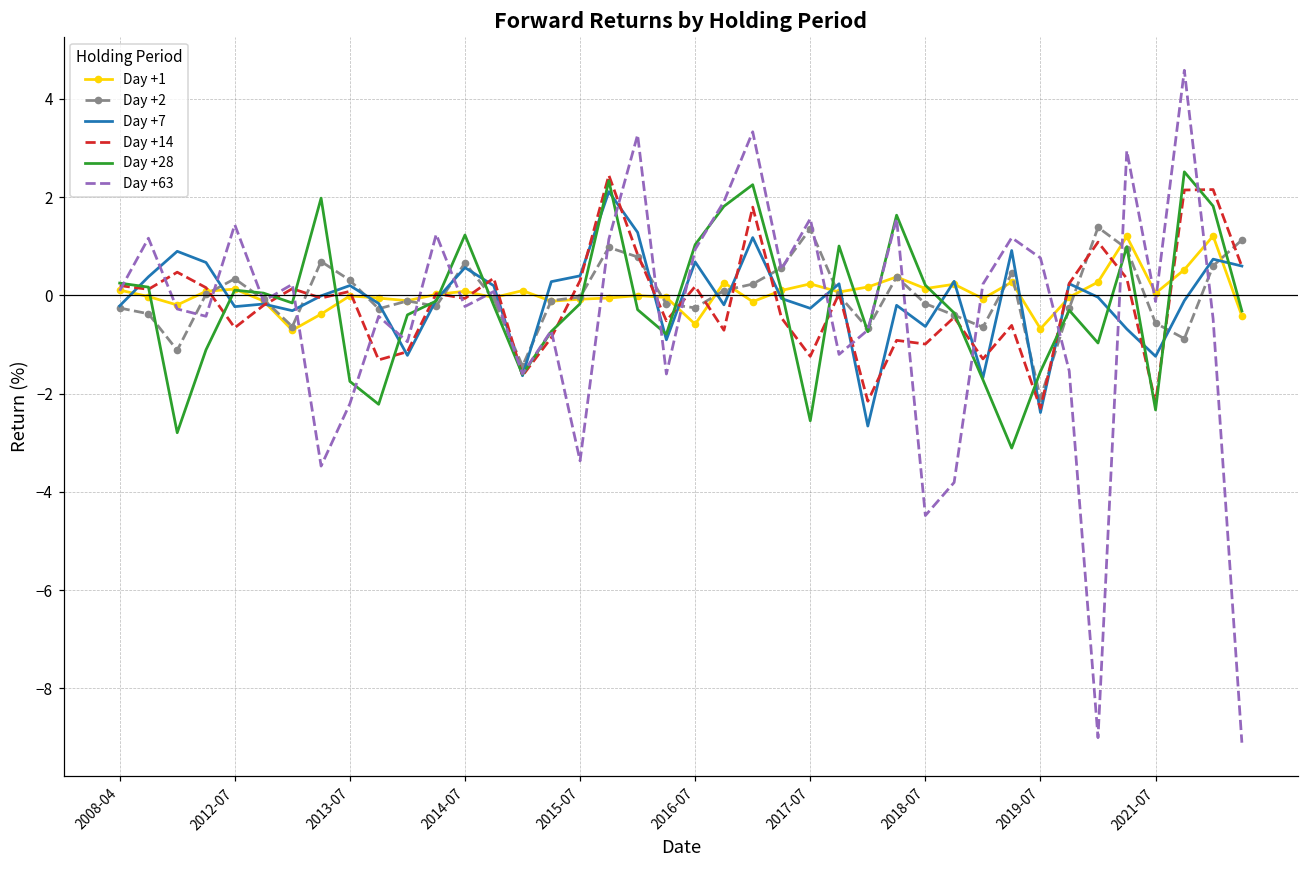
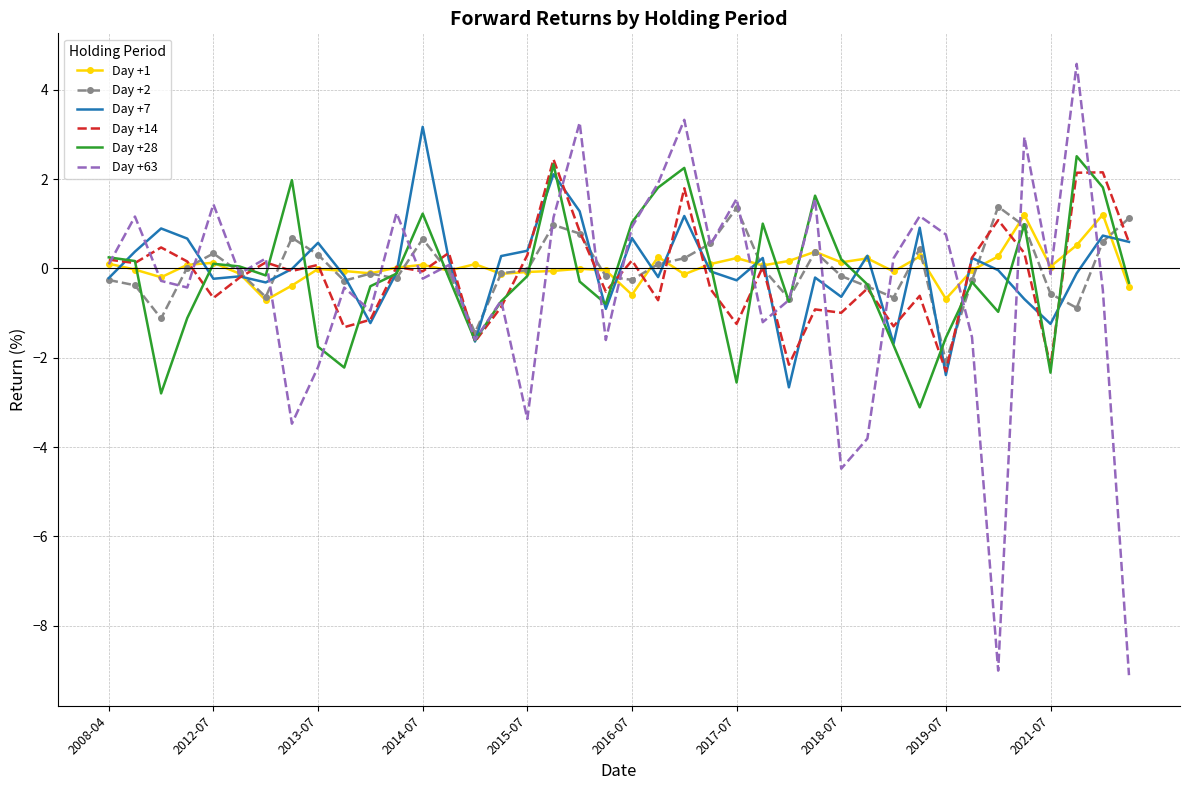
  {
    "Day +1": {
      "2013-07": 0.0,
      "2014-07": 0.1,
      "2016-07": -0.6,
      "2017-07": 0.2,
      "2018-07": 0.1,
      "2019-07": -0.7,
      "2021-07": 0.0
    },
    "Day +2": {
      "2012-07": 0.3,
      "2013-07": 0.3,
      "2014-07": 0.7,
      "2016-07": -0.3,
      "2017-07": 1.4,
      "2018-07": -0.2,
      "2019-07": -2.1,
      "2021-07": -0.6
    },
    "Day +7": {
      "2012-07": -0.2,
-     "2013-07": 0.2,
-     "2014-07": 0.6,
+     "2013-07": 0.6,
+     "2014-07": 3.2,
      "2015-07": 0.4,
      "2016-07": 0.7,
      "2017-07": -0.3,
      "2018-07": -0.6,
      "2019-07": -2.4,
      "2021-07": -1.2
    },
    "Day +14": {
      "2012-07": -0.7,
      "2013-07": 0.1,
      "2014-07": -0.1,
      "2015-07": 0.3,
      "2016-07": 0.2,
      "2017-07": -1.2,
      "2018-07": -1.0,
      "2019-07": -2.3,
      "2021-07": -2.2
    },
    "Day +28": {
      "2013-07": -1.8,
      "2014-07": 1.2,
      "2015-07": -0.2,
      "2016-07": 1.0,
      "2017-07": -2.6,
      "2018-07": 0.2,
      "2019-07": -1.5,
      "2021-07": -2.3
    },
    "Day +63": {
      "2012-07": 1.4,
      "2013-07": -2.2,
      "2014-07": -0.2,
      "2015-07": -3.4,
      "2016-07": 0.9,
      "2017-07": 1.6,
      "2018-07": -4.5,
      "2019-07": 0.8,
      "2021-07": -0.1
    }
  }
